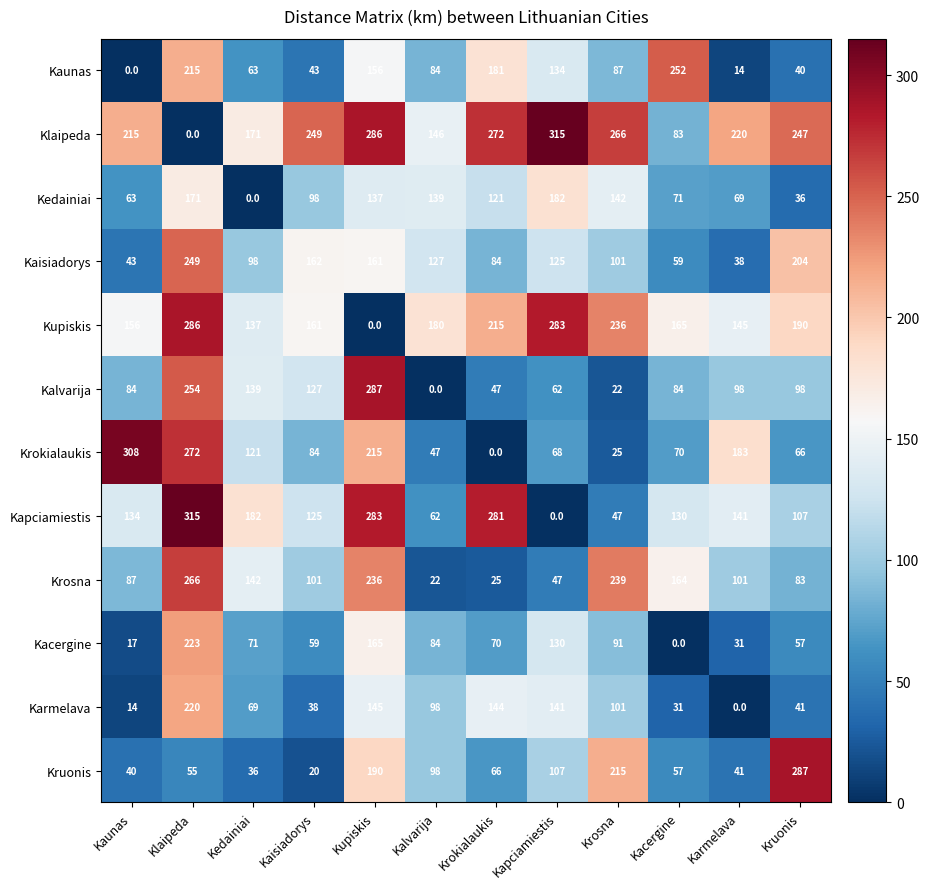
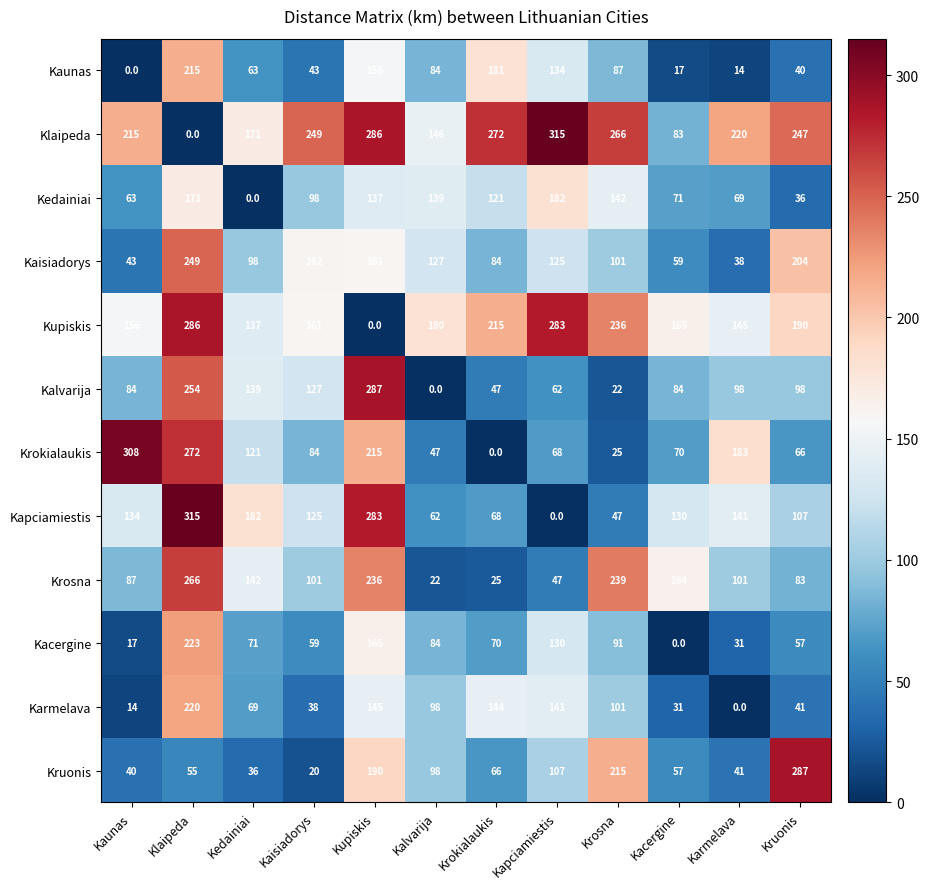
  {
    "Kaunas": {
      "Kaunas": 0.0,
      "Klaipeda": 215,
      "Kedainiai": 63,
      "Kaisiadorys": 43,
      "Kalvarija": 84,
      "Krosna": 87,
-     "Kacergine": 252,
+     "Kacergine": 17,
      "Karmelava": 14,
      "Kruonis": 40
    },
    "Klaipeda": {
      "Kaunas": 215,
      "Klaipeda": 0.0,
      "Kaisiadorys": 249,
      "Kupiskis": 286,
      "Krokialaukis": 272,
      "Kapciamiestis": 315,
      "Krosna": 266,
      "Kacergine": 83,
      "Karmelava": 220,
      "Kruonis": 247
    },
    "Kedainiai": {
      "Kaunas": 63,
      "Kedainiai": 0.0,
      "Kaisiadorys": 98,
      "Krokialaukis": 121,
      "Kacergine": 71,
      "Karmelava": 69,
      "Kruonis": 36
    },
    "Kaisiadorys": {
      "Kaunas": 43,
      "Klaipeda": 249,
      "Kedainiai": 98,
      "Krokialaukis": 84,
      "Kapciamiestis": 125,
      "Krosna": 101,
      "Kacergine": 59,
      "Karmelava": 38,
      "Kruonis": 204
    },
    "Kupiskis": {
      "Klaipeda": 286,
      "Kupiskis": 0.0,
      "Krokialaukis": 215,
      "Kapciamiestis": 283,
      "Krosna": 236,
      "Kruonis": 190
    },
    "Kalvarija": {
      "Kaunas": 84,
      "Klaipeda": 254,
      "Kupiskis": 287,
      "Kalvarija": 0.0,
      "Krokialaukis": 47,
      "Kapciamiestis": 62,
      "Krosna": 22,
      "Kacergine": 84,
      "Karmelava": 98,
      "Kruonis": 98
    },
    "Krokialaukis": {
      "Kaunas": 308,
      "Klaipeda": 272,
      "Kedainiai": 121,
      "Kaisiadorys": 84,
      "Kupiskis": 215,
      "Kalvarija": 47,
      "Krokialaukis": 0.0,
      "Kapciamiestis": 68,
      "Krosna": 25,
      "Kacergine": 70,
      "Karmelava": 183,
      "Kruonis": 66
    },
    "Kapciamiestis": {
      "Klaipeda": 315,
      "Kaisiadorys": 125,
      "Kupiskis": 283,
      "Kalvarija": 62,
-     "Krokialaukis": 281,
+     "Krokialaukis": 68,
      "Kapciamiestis": 0.0,
      "Krosna": 47,
      "Kruonis": 107
    },
    "Krosna": {
      "Kaunas": 87,
      "Klaipeda": 266,
      "Kaisiadorys": 101,
      "Kupiskis": 236,
      "Kalvarija": 22,
      "Krokialaukis": 25,
      "Kapciamiestis": 47,
      "Krosna": 239,
      "Karmelava": 101,
      "Kruonis": 83
    },
    "Kacergine": {
      "Kaunas": 17,
      "Klaipeda": 223,
      "Kedainiai": 71,
      "Kaisiadorys": 59,
      "Kalvarija": 84,
      "Krokialaukis": 70,
      "Krosna": 91,
      "Kacergine": 0.0,
      "Karmelava": 31,
      "Kruonis": 57
    },
    "Karmelava": {
      "Kaunas": 14,
      "Klaipeda": 220,
      "Kedainiai": 69,
      "Kaisiadorys": 38,
      "Kalvarija": 98,
      "Krosna": 101,
      "Kacergine": 31,
      "Karmelava": 0.0,
      "Kruonis": 41
    },
    "Kruonis": {
      "Kaunas": 40,
      "Klaipeda": 55,
      "Kedainiai": 36,
      "Kaisiadorys": 20,
      "Kupiskis": 190,
      "Kalvarija": 98,
      "Krokialaukis": 66,
      "Kapciamiestis": 107,
      "Krosna": 215,
      "Kacergine": 57,
      "Karmelava": 41,
      "Kruonis": 287
    }
  }
